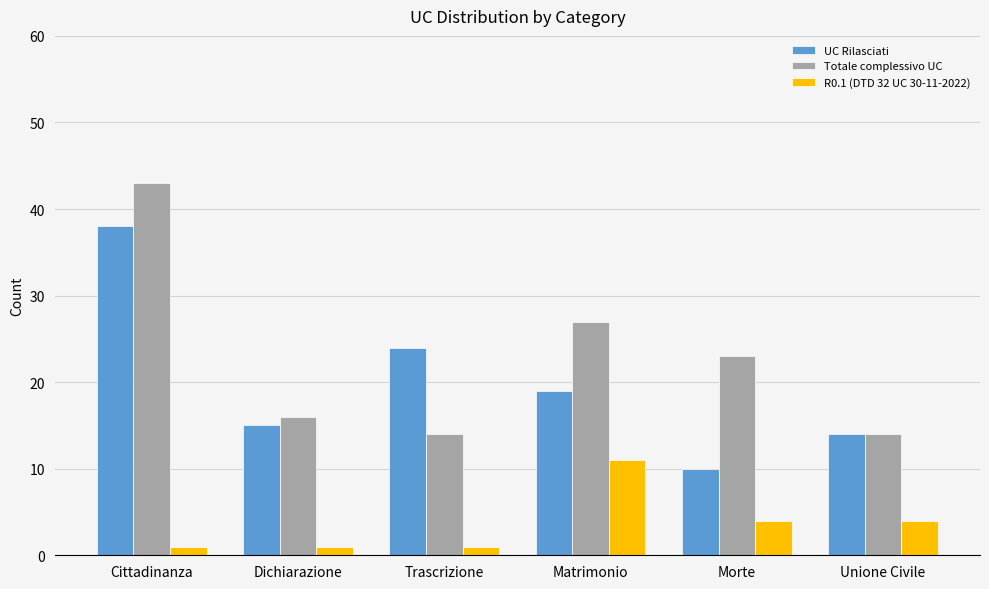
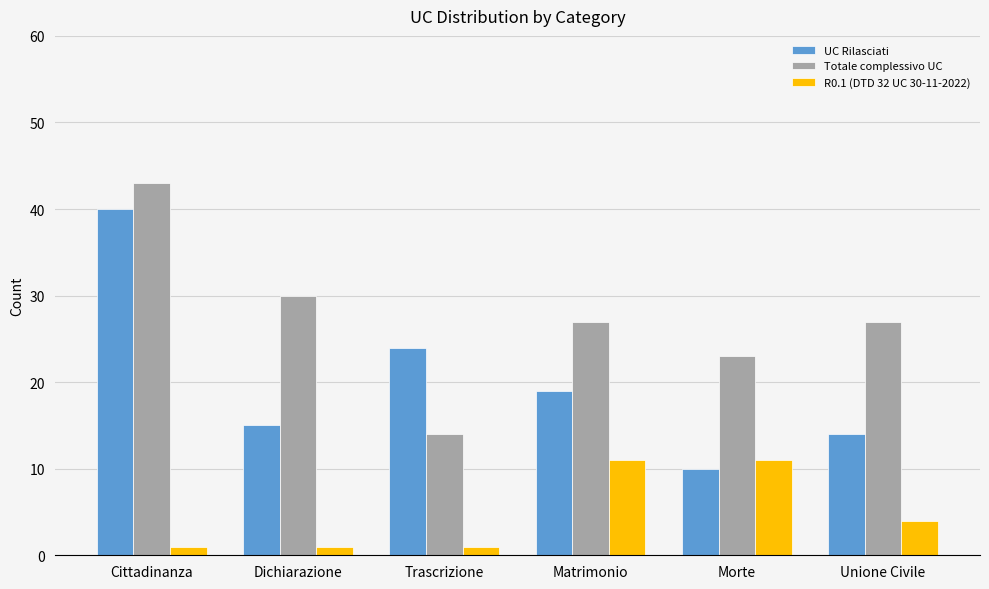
  {
    "UC Rilasciati": {
-     "Cittadinanza": 38,
+     "Cittadinanza": 40,
      "Dichiarazione": 15,
      "Trascrizione": 24,
      "Matrimonio": 19,
      "Morte": 10,
      "Unione Civile": 14
    },
    "Totale complessivo UC": {
      "Cittadinanza": 43,
-     "Dichiarazione": 16,
+     "Dichiarazione": 30,
      "Trascrizione": 14,
      "Matrimonio": 27,
      "Morte": 23,
-     "Unione Civile": 14
+     "Unione Civile": 27
    },
    "R0.1 (DTD 32 UC 30-11-2022)": {
      "Cittadinanza": 1,
      "Dichiarazione": 1,
      "Trascrizione": 1,
      "Matrimonio": 11,
-     "Morte": 4,
+     "Morte": 11,
      "Unione Civile": 4
    }
  }
